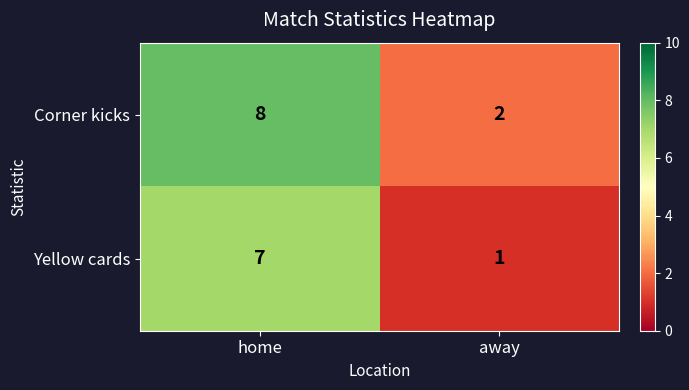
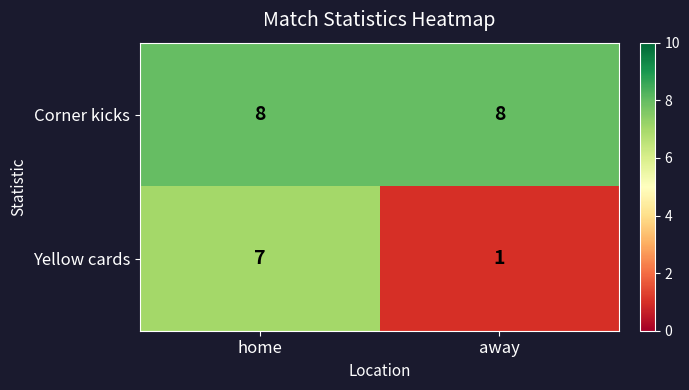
  {
    "Corner kicks": {
      "home": 8,
-     "away": 2
+     "away": 8
    },
    "Yellow cards": {
      "home": 7,
      "away": 1
    }
  }
